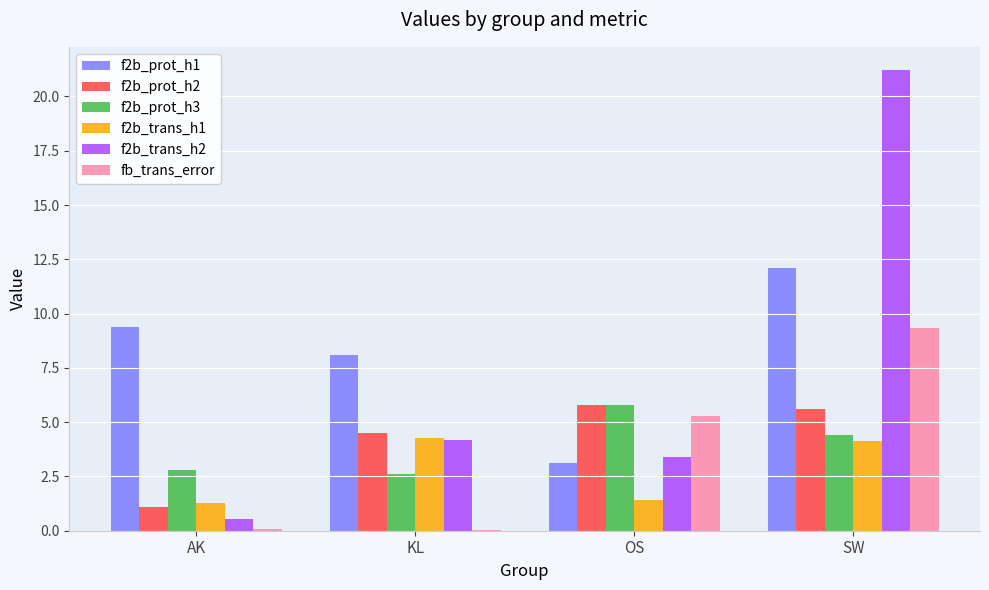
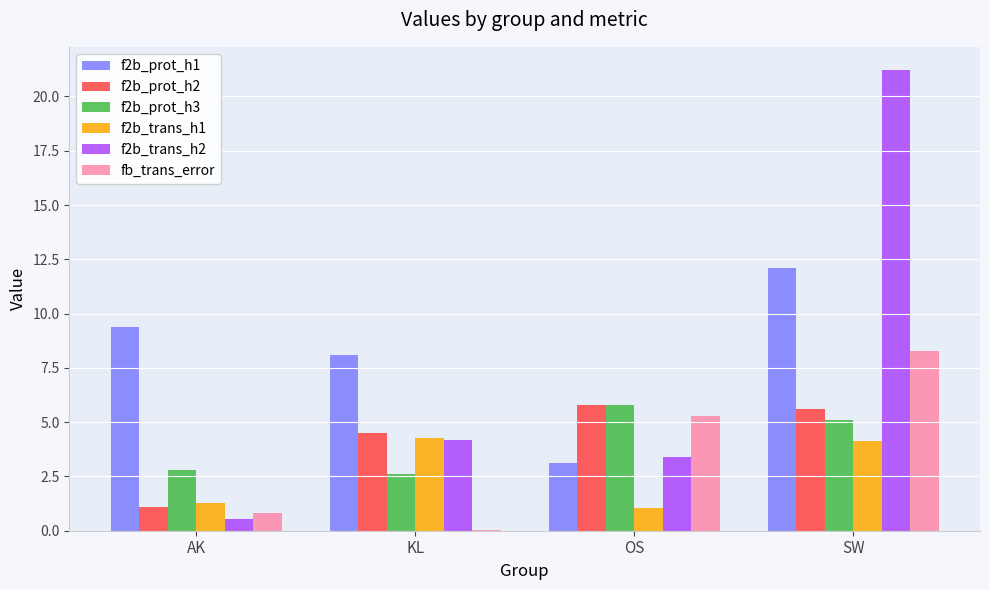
  {
    "f2b_prot_h1": {
      "AK": 9.4,
      "KL": 8.1,
      "OS": 3.1,
      "SW": 12.1
    },
    "f2b_prot_h2": {
      "AK": 1.1,
      "KL": 4.5,
      "OS": 5.8,
      "SW": 5.6
    },
    "f2b_prot_h3": {
      "AK": 2.8,
      "KL": 2.6,
      "OS": 5.8,
-     "SW": 4.4
+     "SW": 5.1
    },
    "f2b_trans_h1": {
      "AK": 1.3,
      "KL": 4.2,
-     "OS": 1.4,
+     "OS": 1.0,
      "SW": 4.1
    },
    "f2b_trans_h2": {
      "AK": 0.5,
      "KL": 4.2,
      "OS": 3.4,
      "SW": 21.2
    },
    "fb_trans_error": {
-     "AK": 0.1,
+     "AK": 0.8,
      "OS": 5.3,
-     "SW": 9.3
+     "SW": 8.3
    }
  }
